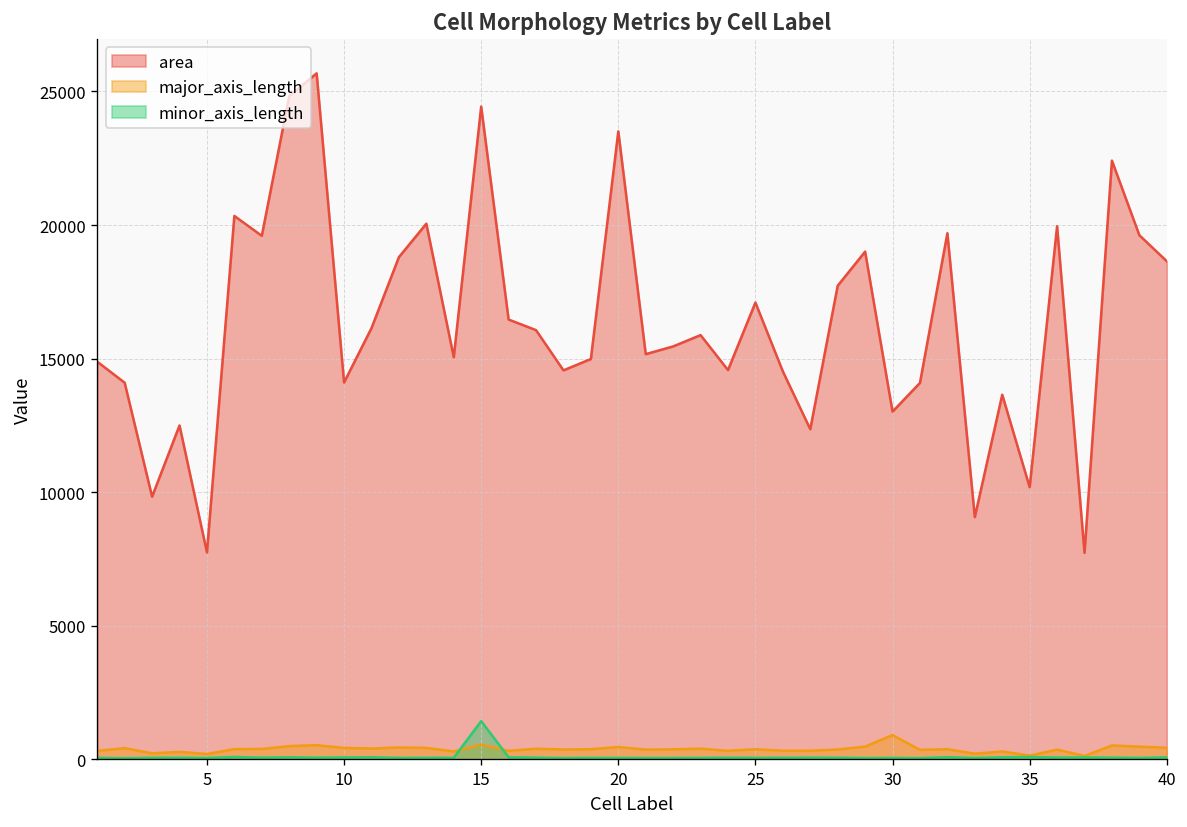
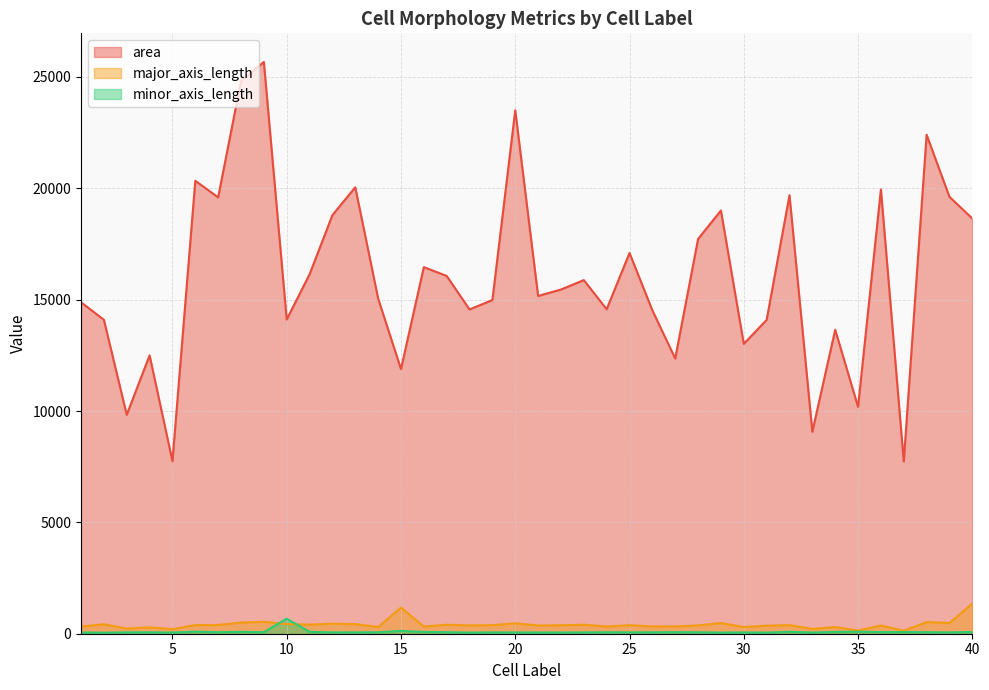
  {
    "area": {
      "5": 7800,
      "10": 14100,
-     "15": 24400,
+     "15": 11900,
      "20": 23500,
      "25": 17100,
      "30": 13000,
      "35": 10200,
      "40": 18600
    },
    "major_axis_length": {
      "5": 200,
      "10": 400,
-     "15": 600,
+     "15": 1200,
      "20": 500,
      "25": 400,
-     "30": 900,
-     "40": 400
+     "30": 300,
+     "40": 1400
    },
    "minor_axis_length": {
      "5": 100,
-     "10": 100,
-     "15": 1400,
+     "10": 700,
+     "15": 100,
      "20": 100,
      "25": 100,
      "30": 100,
      "40": 100
    }
  }
